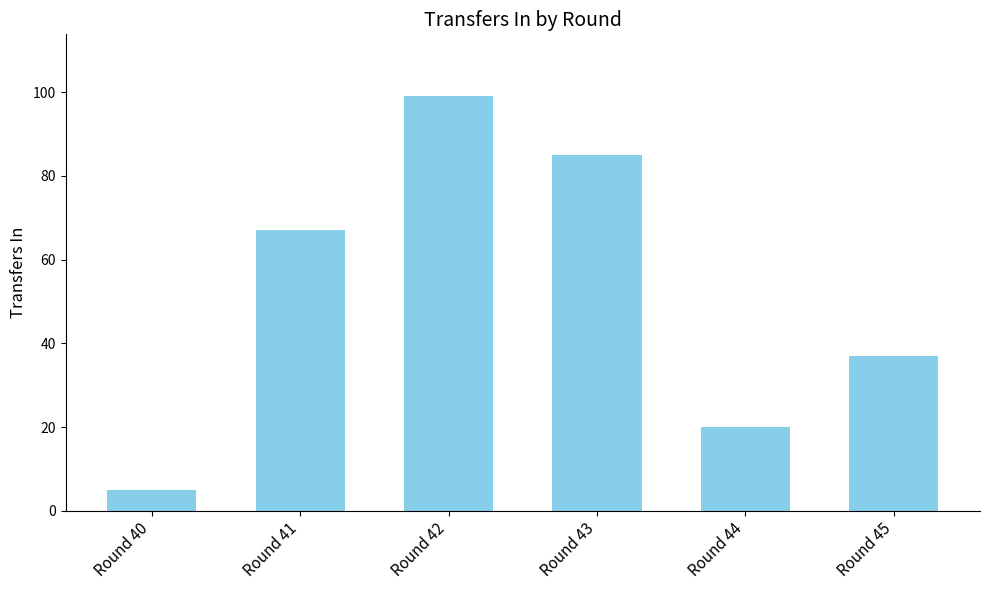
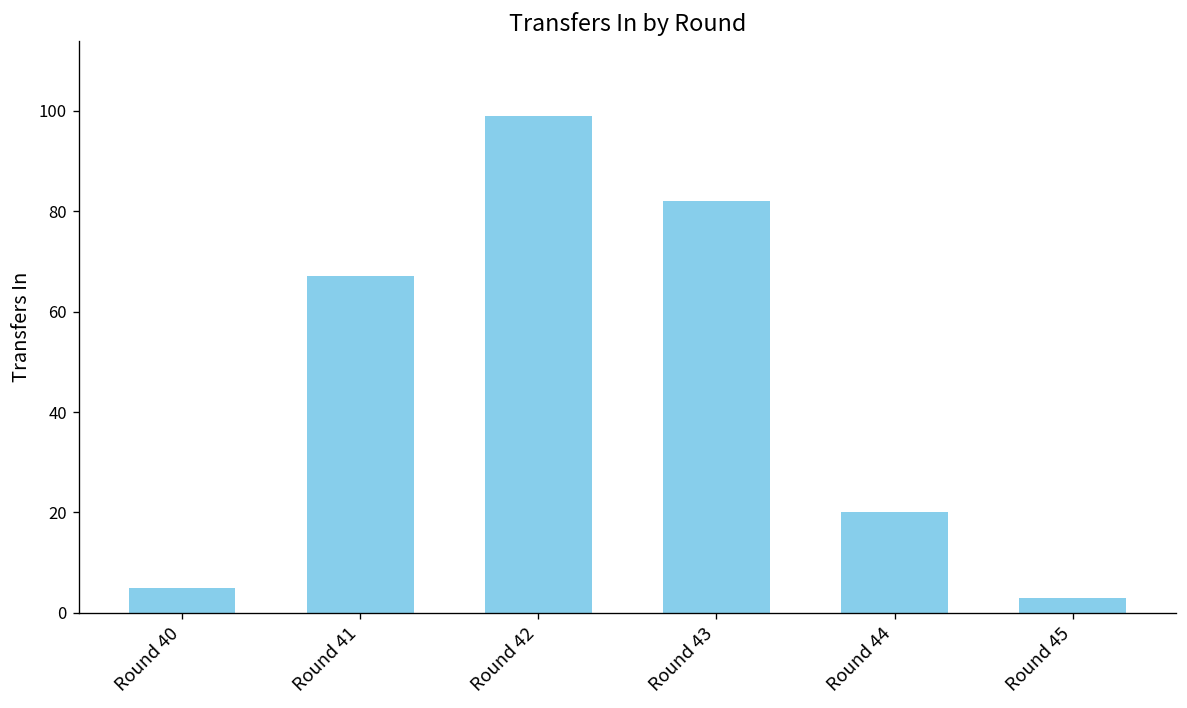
  {
    "Round 40": 5,
    "Round 41": 67,
    "Round 42": 99,
-   "Round 43": 85,
+   "Round 43": 82,
    "Round 44": 20,
-   "Round 45": 37
+   "Round 45": 3
  }
